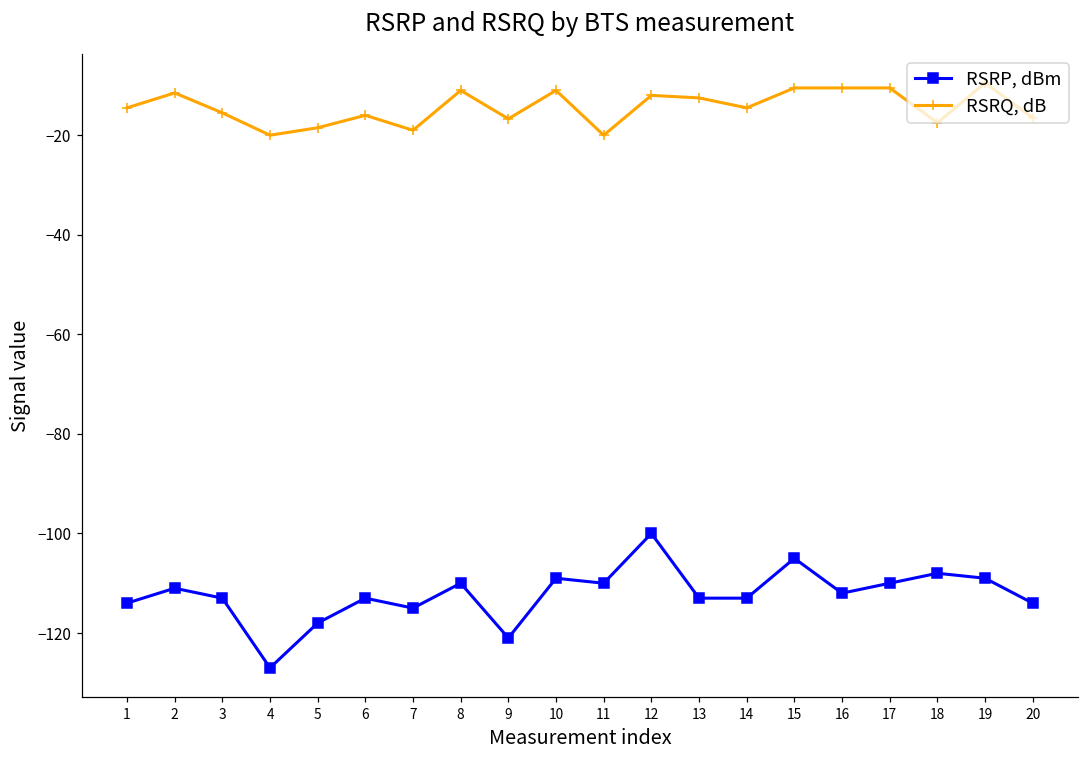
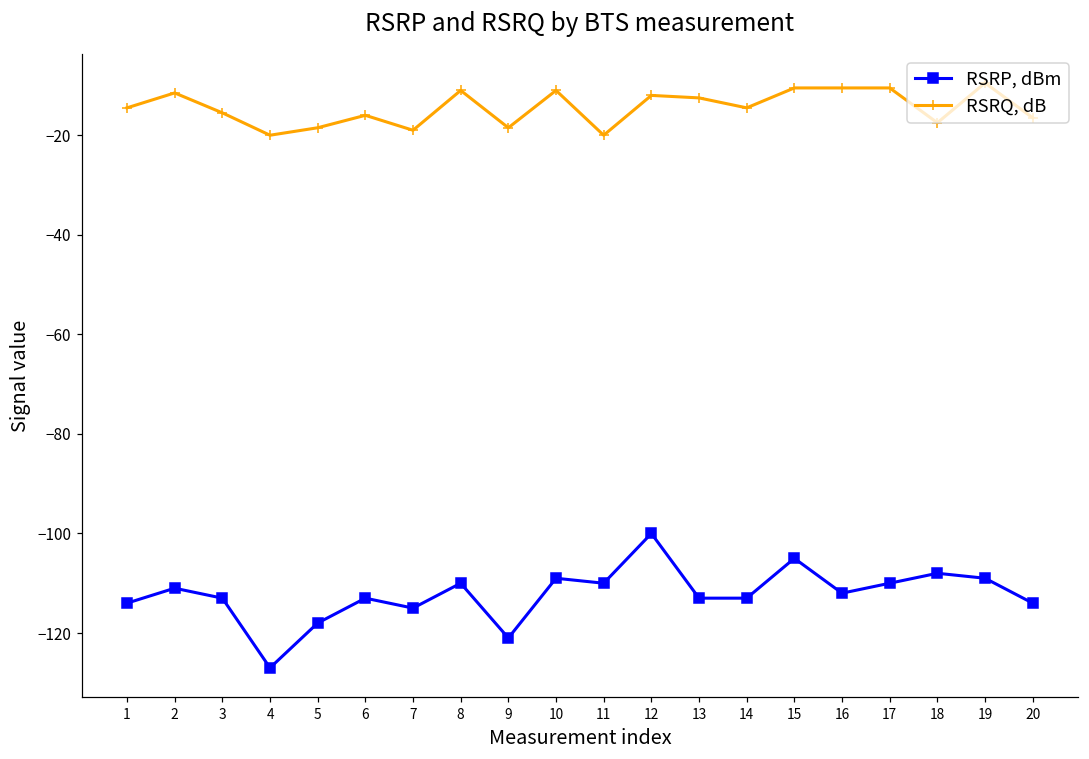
  {
    "RSRP, dBm": {
      "1": -114,
      "2": -111,
      "3": -113,
      "4": -127,
      "5": -118,
      "6": -113,
      "7": -115,
      "8": -110,
      "9": -121,
      "10": -109,
      "11": -110,
      "12": -100,
      "13": -113,
      "14": -113,
      "15": -105,
      "16": -112,
      "17": -110,
      "18": -108,
      "19": -109,
      "20": -114
    },
    "RSRQ, dB": {
      "1": -15,
      "2": -12,
      "3": -16,
      "4": -20,
      "5": -19,
      "6": -16,
      "7": -19,
      "8": -11,
-     "9": -17,
+     "9": -19,
      "10": -11,
      "11": -20,
      "12": -12,
      "13": -13,
      "14": -15,
      "15": -11,
      "16": -11,
      "17": -11
    }
  }
